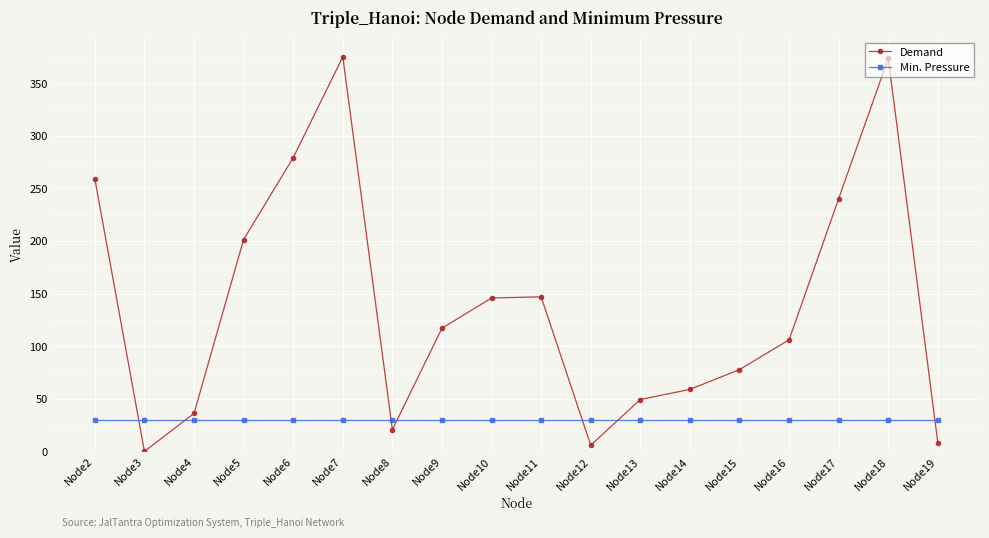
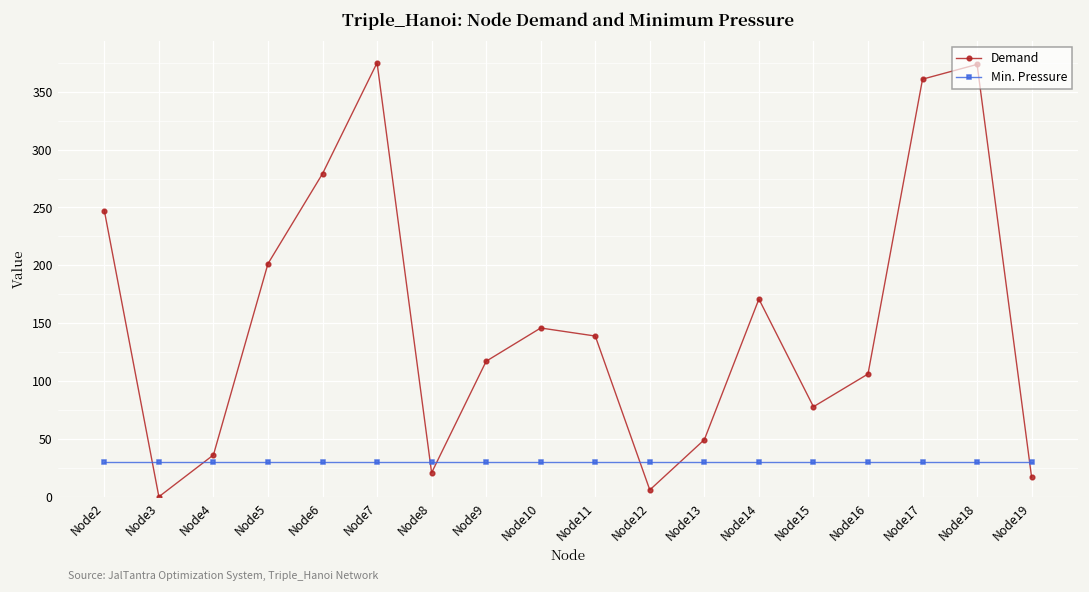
  {
    "Demand": {
-     "Node2": 259,
+     "Node2": 247,
      "Node3": 0,
      "Node4": 36,
      "Node5": 201,
      "Node6": 279,
      "Node7": 375,
      "Node8": 21,
      "Node9": 117,
      "Node10": 146,
-     "Node11": 147,
+     "Node11": 139,
      "Node12": 6,
      "Node13": 49,
-     "Node14": 59,
+     "Node14": 171,
      "Node15": 78,
      "Node16": 106,
-     "Node17": 240,
-     "Node19": 8
+     "Node17": 361,
+     "Node19": 17
    },
    "Min. Pressure": {
      "Node2": 30,
      "Node3": 30,
      "Node4": 30,
      "Node5": 30,
      "Node6": 30,
      "Node7": 30,
      "Node8": 30,
      "Node9": 30,
      "Node10": 30,
      "Node11": 30,
      "Node12": 30,
      "Node13": 30,
      "Node14": 30,
      "Node15": 30,
      "Node16": 30,
      "Node17": 30,
      "Node18": 30,
      "Node19": 30
    }
  }
